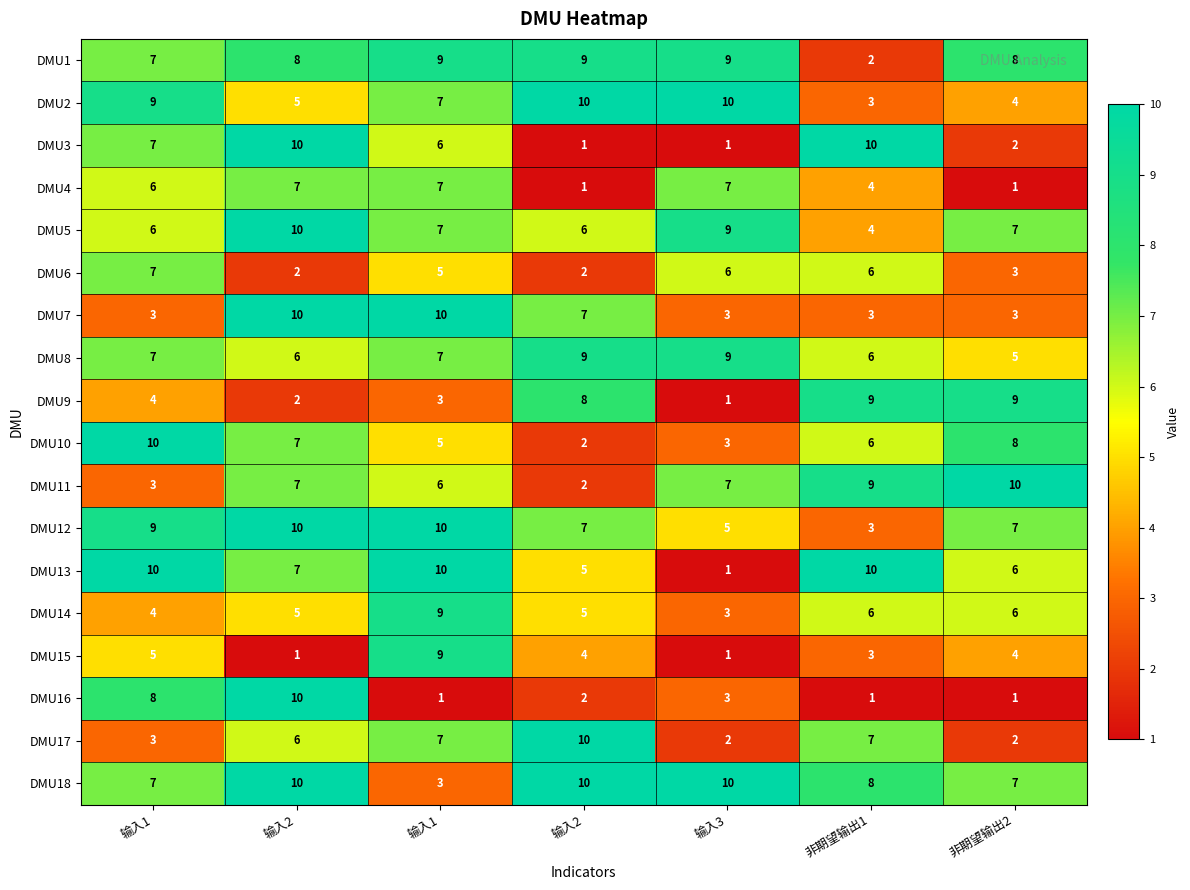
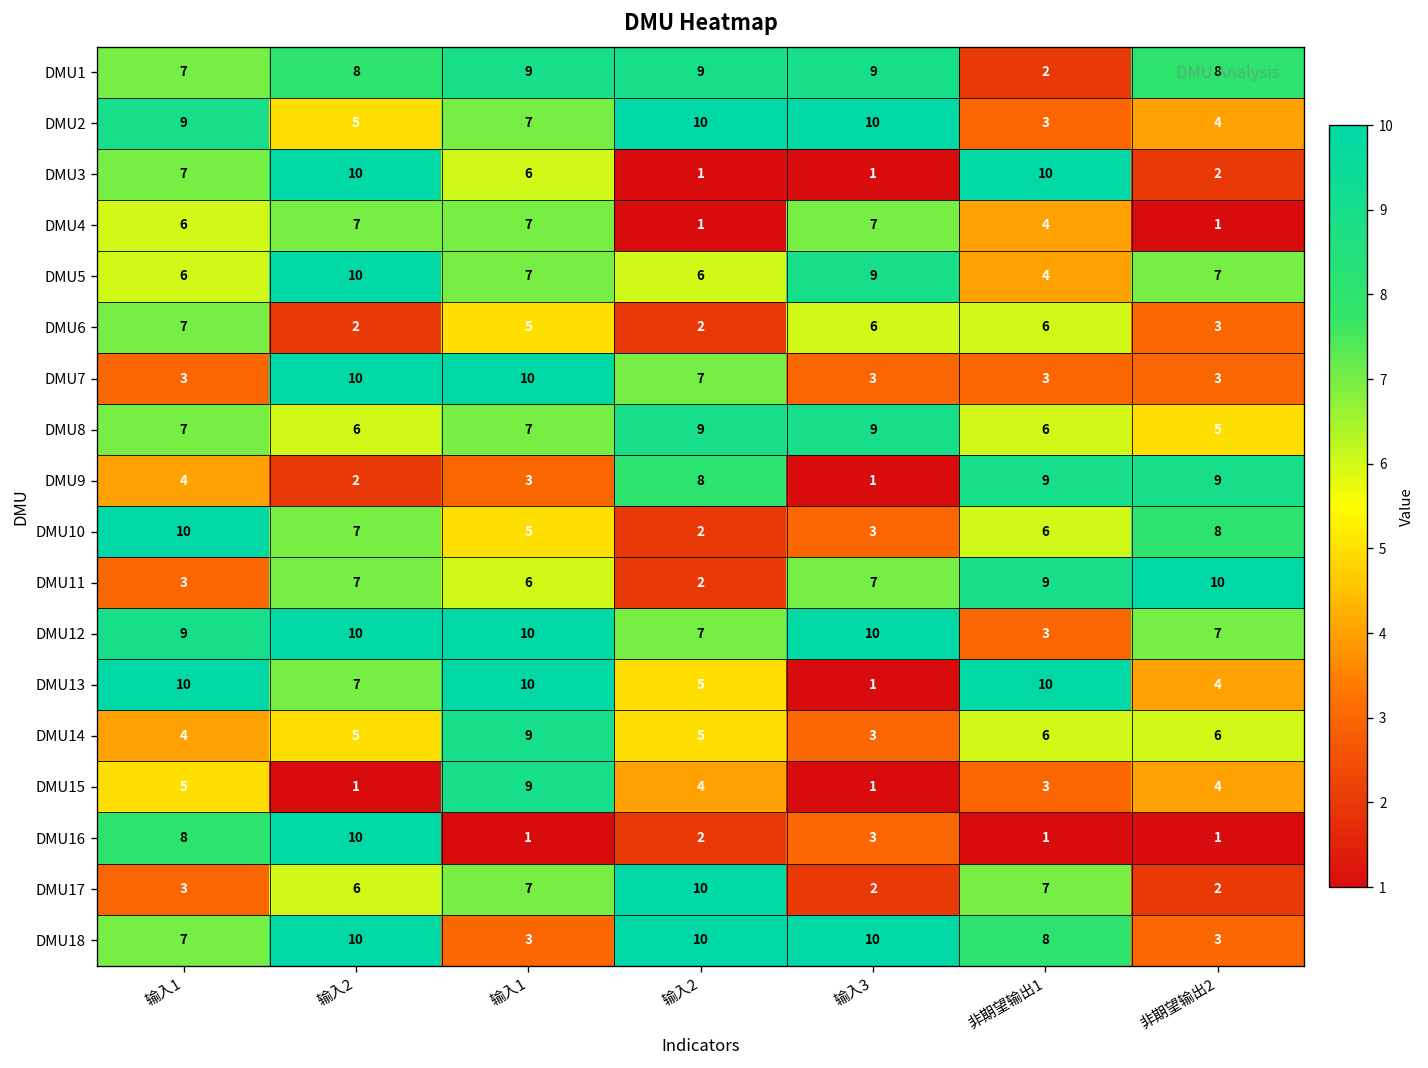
  {
    "DMU1": {
      "输入3": 9,
      "非期望输出1": 2
    },
    "DMU2": {
      "输入3": 10,
      "非期望输出1": 3,
      "非期望输出2": 4
    },
    "DMU3": {
      "输入3": 1,
      "非期望输出1": 10,
      "非期望输出2": 2
    },
    "DMU4": {
      "输入3": 7,
      "非期望输出1": 4,
      "非期望输出2": 1
    },
    "DMU5": {
      "输入3": 9,
      "非期望输出1": 4,
      "非期望输出2": 7
    },
    "DMU6": {
      "输入3": 6,
      "非期望输出1": 6,
      "非期望输出2": 3
    },
    "DMU7": {
      "输入3": 3,
      "非期望输出1": 3,
      "非期望输出2": 3
    },
    "DMU8": {
      "输入3": 9,
      "非期望输出1": 6,
      "非期望输出2": 5
    },
    "DMU9": {
      "输入3": 1,
      "非期望输出1": 9,
      "非期望输出2": 9
    },
    "DMU10": {
      "输入3": 3,
      "非期望输出1": 6,
      "非期望输出2": 8
    },
    "DMU11": {
      "输入3": 7,
      "非期望输出1": 9,
      "非期望输出2": 10
    },
    "DMU12": {
-     "输入3": 5,
+     "输入3": 10,
      "非期望输出1": 3,
      "非期望输出2": 7
    },
    "DMU13": {
      "输入3": 1,
      "非期望输出1": 10,
-     "非期望输出2": 6
+     "非期望输出2": 4
    },
    "DMU14": {
      "输入3": 3,
      "非期望输出1": 6,
      "非期望输出2": 6
    },
    "DMU15": {
      "输入3": 1,
      "非期望输出1": 3,
      "非期望输出2": 4
    },
    "DMU16": {
      "输入3": 3,
      "非期望输出1": 1,
      "非期望输出2": 1
    },
    "DMU17": {
      "输入3": 2,
      "非期望输出1": 7,
      "非期望输出2": 2
    },
    "DMU18": {
      "输入3": 10,
      "非期望输出1": 8,
-     "非期望输出2": 7
+     "非期望输出2": 3
    }
  }
